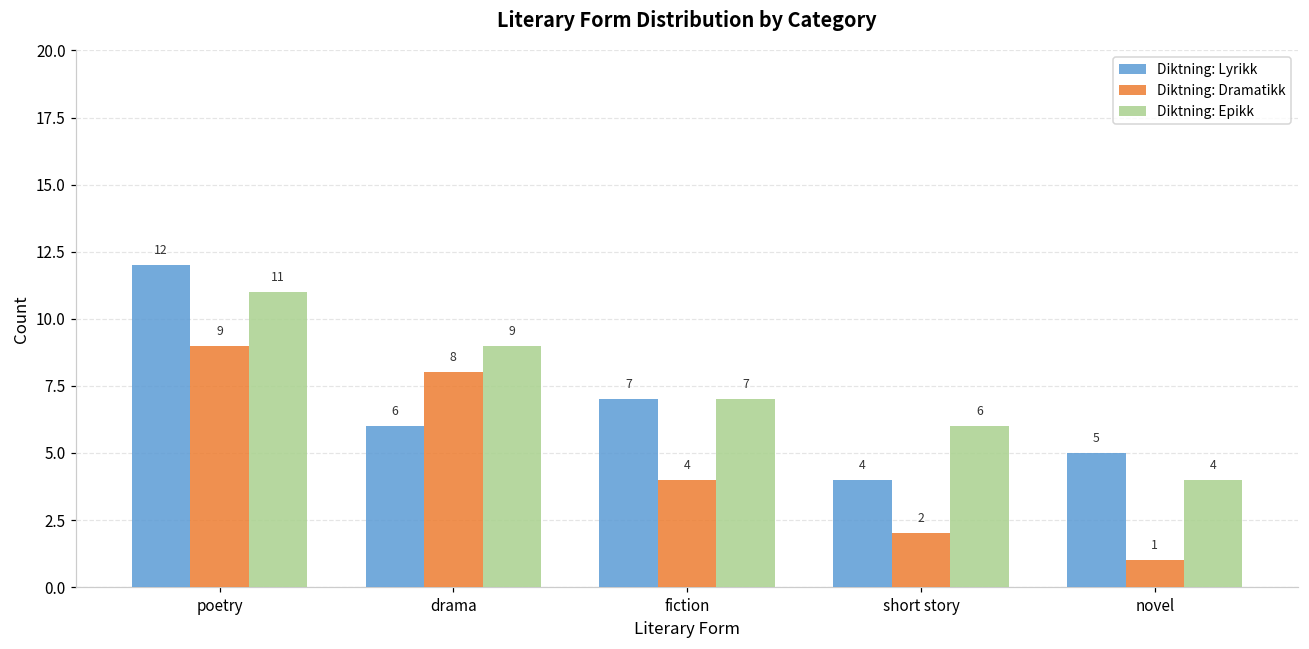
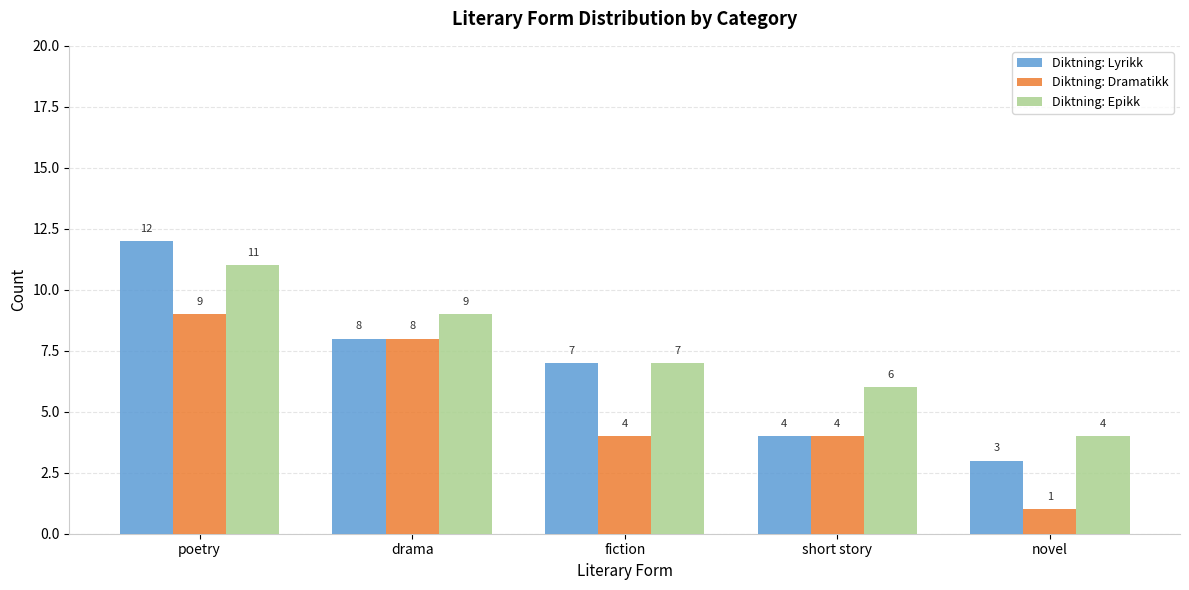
  {
    "Diktning: Lyrikk": {
      "poetry": 12,
-     "drama": 6,
+     "drama": 8,
      "fiction": 7,
      "short story": 4,
-     "novel": 5
+     "novel": 3
    },
    "Diktning: Dramatikk": {
      "poetry": 9,
      "drama": 8,
      "fiction": 4,
-     "short story": 2,
+     "short story": 4,
      "novel": 1
    },
    "Diktning: Epikk": {
      "poetry": 11,
      "drama": 9,
      "fiction": 7,
      "short story": 6,
      "novel": 4
    }
  }
